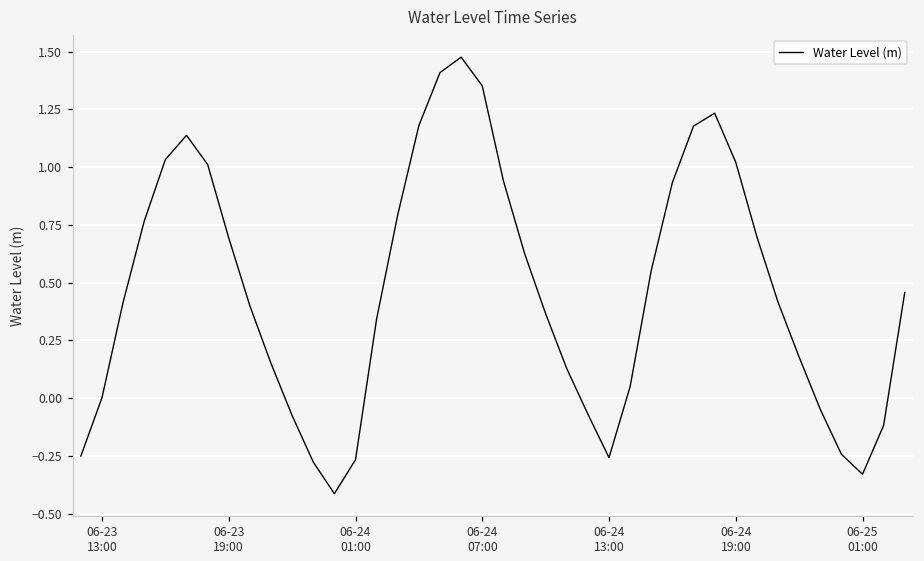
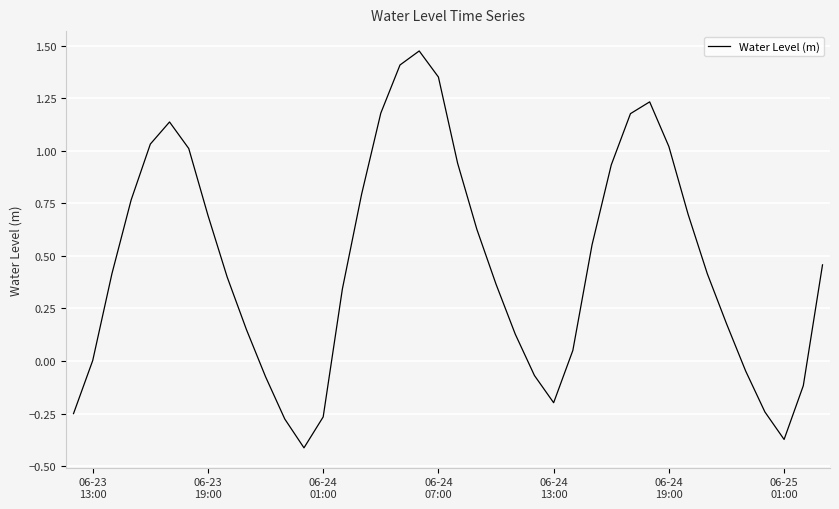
  {
    "06-23 13:00": 0.00,
    "06-23 19:00": 0.69,
    "06-24 01:00": -0.27,
    "06-24 07:00": 1.35,
-   "06-24 13:00": -0.26,
+   "06-24 13:00": -0.20,
    "06-24 19:00": 1.02,
-   "06-25 01:00": -0.33
+   "06-25 01:00": -0.37
  }
